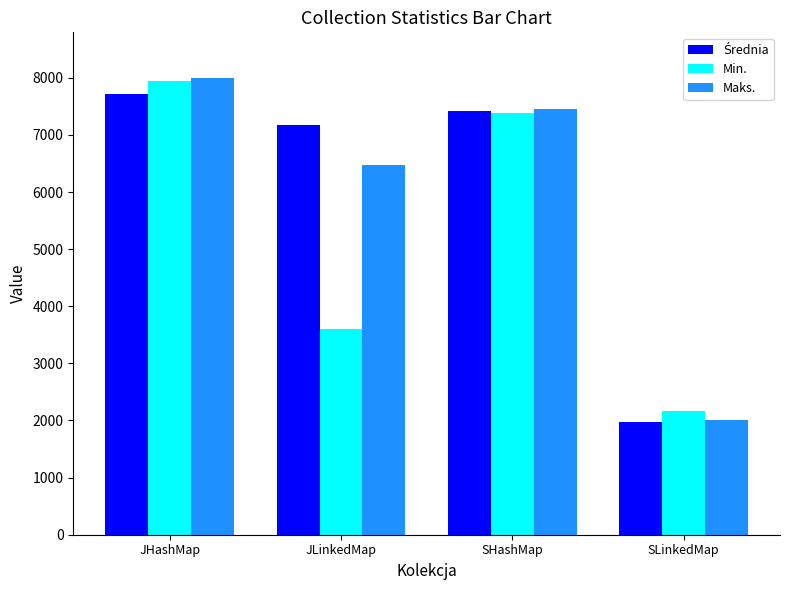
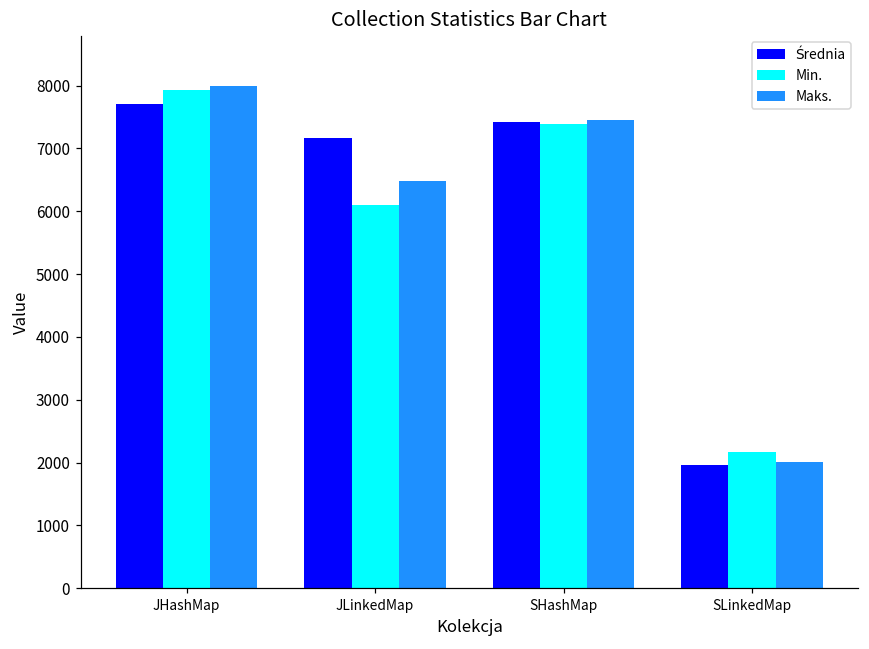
  {
    "Średnia": {
      "JHashMap": 7700,
      "JLinkedMap": 7200,
      "SHashMap": 7400,
      "SLinkedMap": 2000
    },
    "Min.": {
      "JHashMap": 7900,
-     "JLinkedMap": 3600,
+     "JLinkedMap": 6100,
      "SHashMap": 7400,
      "SLinkedMap": 2200
    },
    "Maks.": {
      "JHashMap": 8000,
      "JLinkedMap": 6500,
      "SHashMap": 7400,
      "SLinkedMap": 2000
    }
  }
